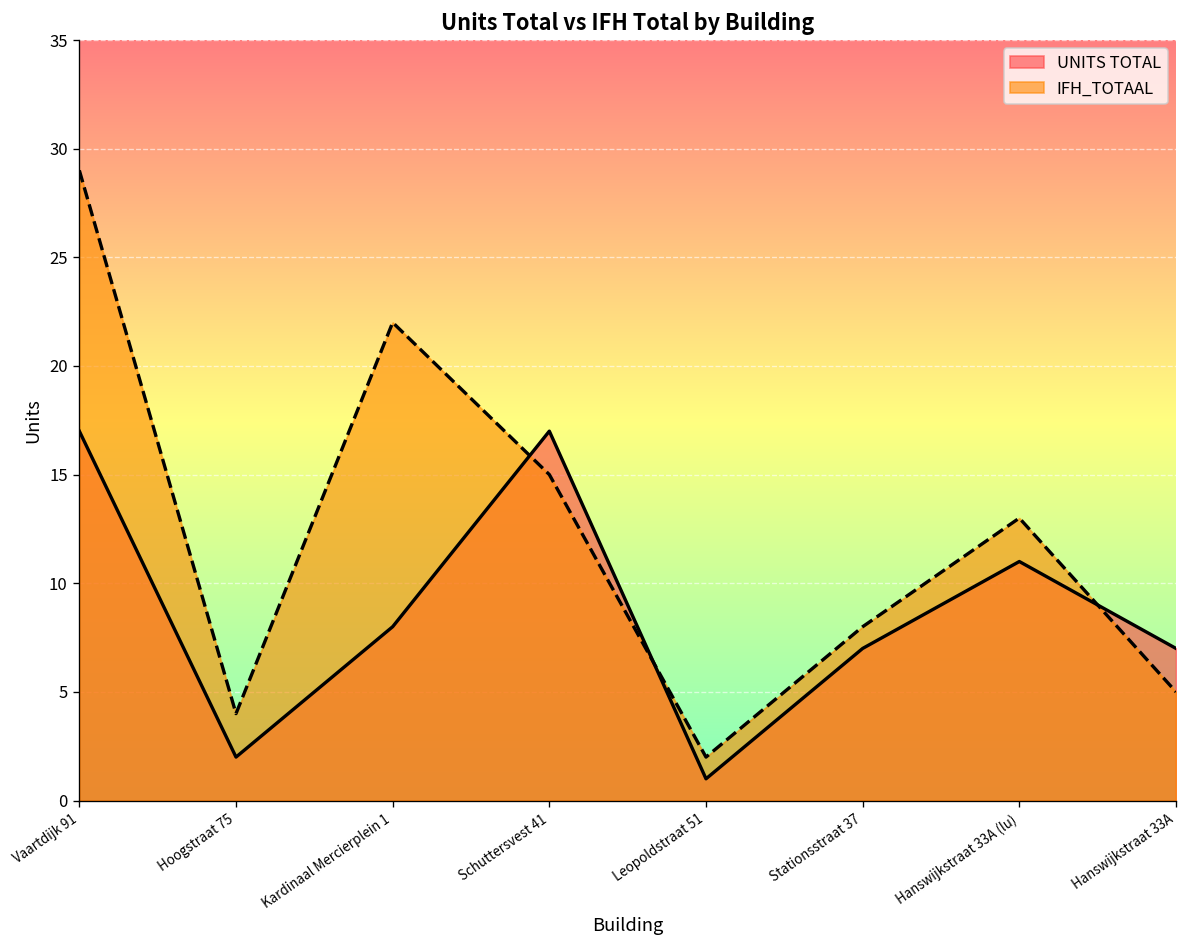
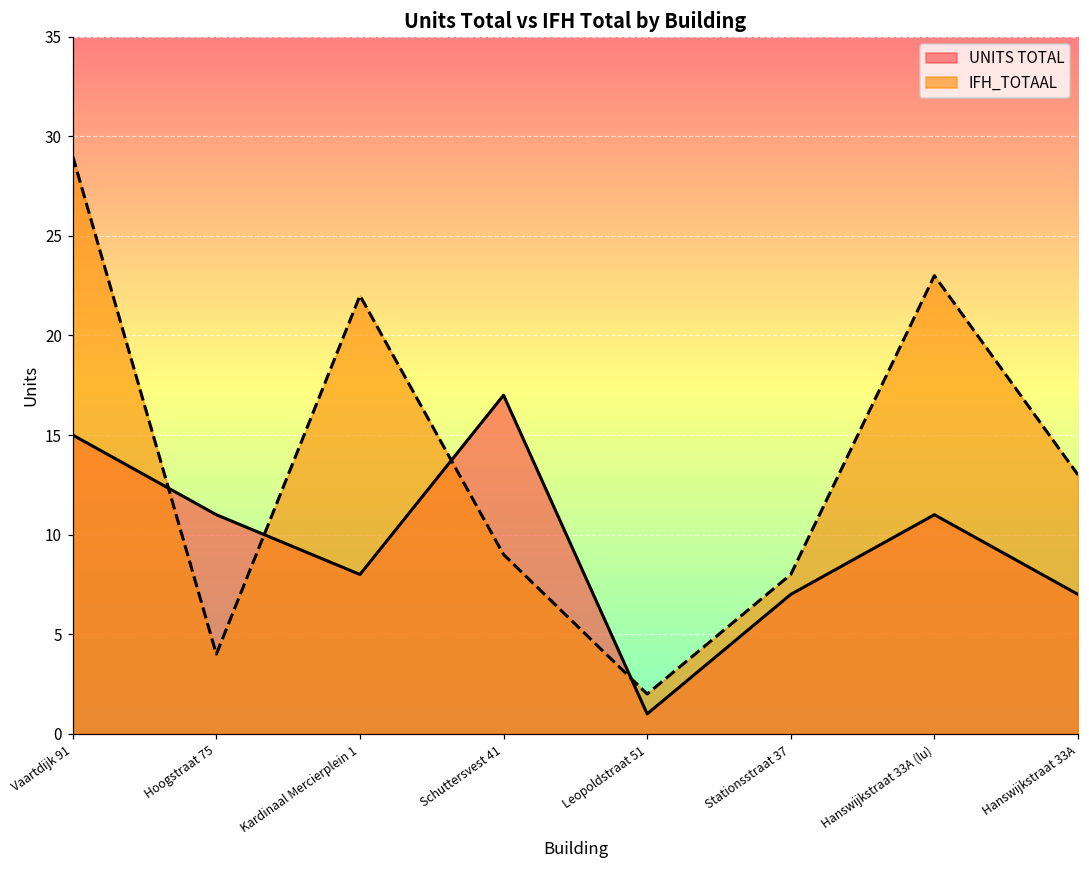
  {
    "UNITS TOTAL": {
-     "Vaartdijk 91": 17,
-     "Hoogstraat 75": 2,
+     "Vaartdijk 91": 15,
+     "Hoogstraat 75": 11,
      "Kardinaal Mercierplein 1": 8,
      "Schuttersvest 41": 17,
      "Leopoldstraat 51": 1,
      "Stationsstraat 37": 7,
      "Hanswijkstraat 33A (lu)": 11,
      "Hanswijkstraat 33A": 7
    },
    "IFH_TOTAAL": {
      "Vaartdijk 91": 29,
      "Hoogstraat 75": 4,
      "Kardinaal Mercierplein 1": 22,
-     "Schuttersvest 41": 15,
+     "Schuttersvest 41": 9,
      "Leopoldstraat 51": 2,
      "Stationsstraat 37": 8,
-     "Hanswijkstraat 33A (lu)": 13,
-     "Hanswijkstraat 33A": 5
+     "Hanswijkstraat 33A (lu)": 23,
+     "Hanswijkstraat 33A": 13
    }
  }
